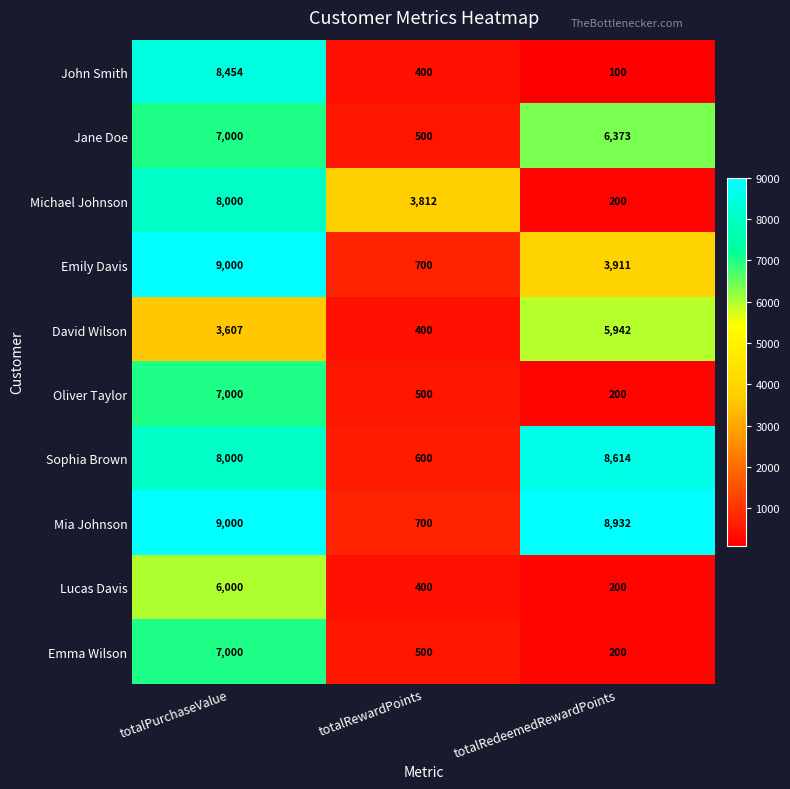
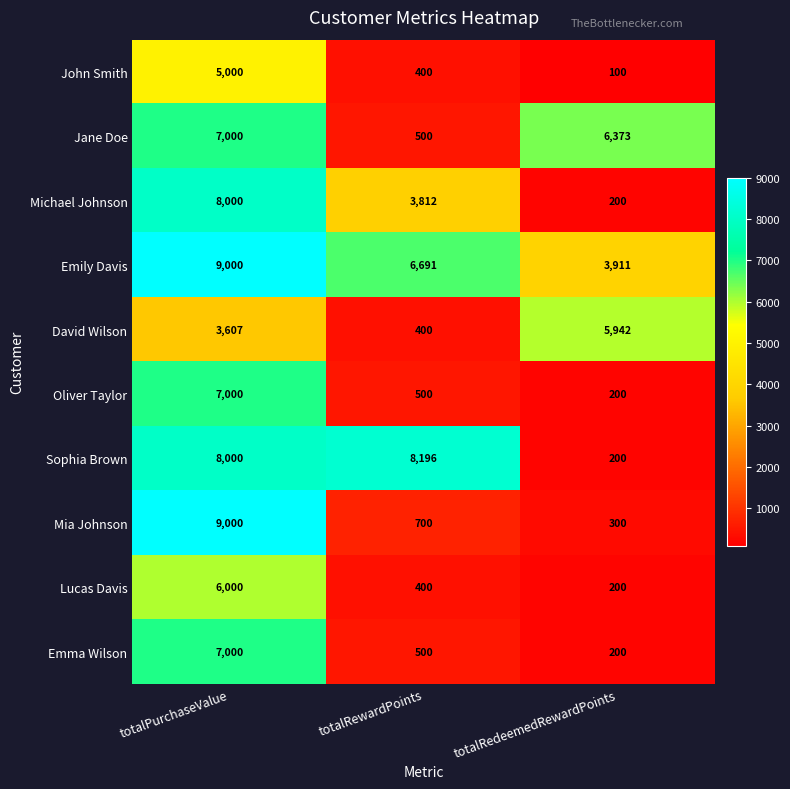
  {
    "John Smith": {
-     "totalPurchaseValue": "8,454",
+     "totalPurchaseValue": "5,000",
      "totalRewardPoints": "400",
      "totalRedeemedRewardPoints": "100"
    },
    "Jane Doe": {
      "totalPurchaseValue": "7,000",
      "totalRewardPoints": "500",
      "totalRedeemedRewardPoints": "6,373"
    },
    "Michael Johnson": {
      "totalPurchaseValue": "8,000",
      "totalRewardPoints": "3,812",
      "totalRedeemedRewardPoints": "200"
    },
    "Emily Davis": {
      "totalPurchaseValue": "9,000",
-     "totalRewardPoints": "700",
+     "totalRewardPoints": "6,691",
      "totalRedeemedRewardPoints": "3,911"
    },
    "David Wilson": {
      "totalPurchaseValue": "3,607",
      "totalRewardPoints": "400",
      "totalRedeemedRewardPoints": "5,942"
    },
    "Oliver Taylor": {
      "totalPurchaseValue": "7,000",
      "totalRewardPoints": "500",
      "totalRedeemedRewardPoints": "200"
    },
    "Sophia Brown": {
      "totalPurchaseValue": "8,000",
-     "totalRewardPoints": "600",
-     "totalRedeemedRewardPoints": "8,614"
+     "totalRewardPoints": "8,196",
+     "totalRedeemedRewardPoints": "200"
    },
    "Mia Johnson": {
      "totalPurchaseValue": "9,000",
      "totalRewardPoints": "700",
-     "totalRedeemedRewardPoints": "8,932"
+     "totalRedeemedRewardPoints": "300"
    },
    "Lucas Davis": {
      "totalPurchaseValue": "6,000",
      "totalRewardPoints": "400",
      "totalRedeemedRewardPoints": "200"
    },
    "Emma Wilson": {
      "totalPurchaseValue": "7,000",
      "totalRewardPoints": "500",
      "totalRedeemedRewardPoints": "200"
    }
  }
